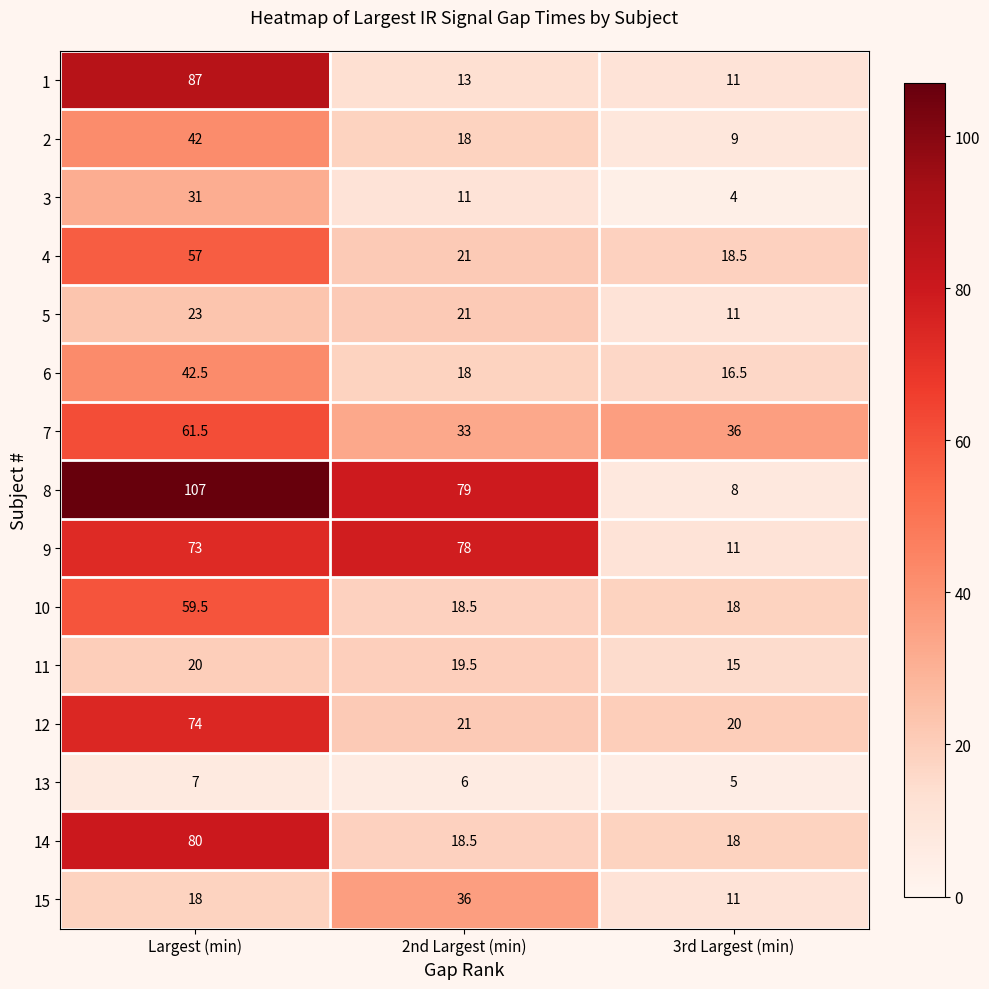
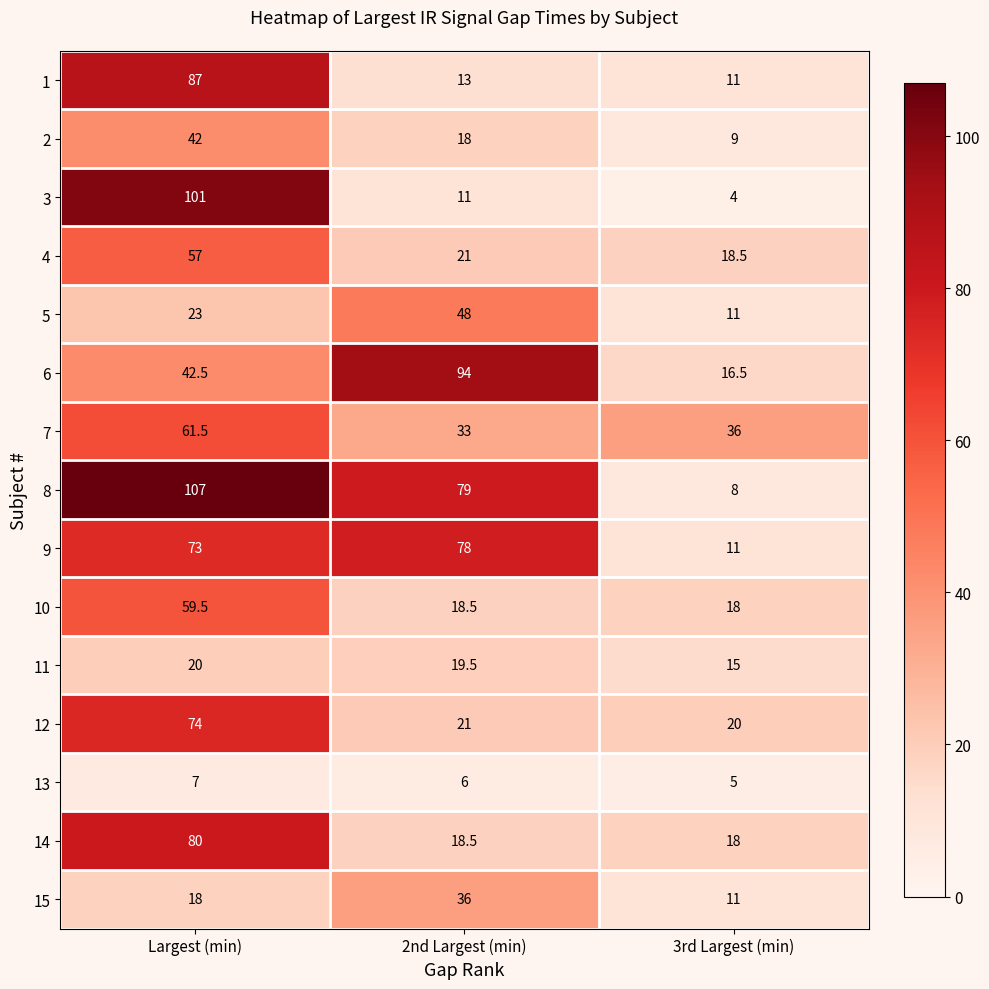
  {
    "1": {
      "Largest (min)": 87,
      "2nd Largest (min)": 13,
      "3rd Largest (min)": 11
    },
    "2": {
      "Largest (min)": 42,
      "2nd Largest (min)": 18,
      "3rd Largest (min)": 9
    },
    "3": {
-     "Largest (min)": 31,
+     "Largest (min)": 101,
      "2nd Largest (min)": 11,
      "3rd Largest (min)": 4
    },
    "4": {
      "Largest (min)": 57,
      "2nd Largest (min)": 21,
      "3rd Largest (min)": 18.5
    },
    "5": {
      "Largest (min)": 23,
-     "2nd Largest (min)": 21,
+     "2nd Largest (min)": 48,
      "3rd Largest (min)": 11
    },
    "6": {
      "Largest (min)": 42.5,
-     "2nd Largest (min)": 18,
+     "2nd Largest (min)": 94,
      "3rd Largest (min)": 16.5
    },
    "7": {
      "Largest (min)": 61.5,
      "2nd Largest (min)": 33,
      "3rd Largest (min)": 36
    },
    "8": {
      "Largest (min)": 107,
      "2nd Largest (min)": 79,
      "3rd Largest (min)": 8
    },
    "9": {
      "Largest (min)": 73,
      "2nd Largest (min)": 78,
      "3rd Largest (min)": 11
    },
    "10": {
      "Largest (min)": 59.5,
      "2nd Largest (min)": 18.5,
      "3rd Largest (min)": 18
    },
    "11": {
      "Largest (min)": 20,
      "2nd Largest (min)": 19.5,
      "3rd Largest (min)": 15
    },
    "12": {
      "Largest (min)": 74,
      "2nd Largest (min)": 21,
      "3rd Largest (min)": 20
    },
    "13": {
      "Largest (min)": 7,
      "2nd Largest (min)": 6,
      "3rd Largest (min)": 5
    },
    "14": {
      "Largest (min)": 80,
      "2nd Largest (min)": 18.5,
      "3rd Largest (min)": 18
    },
    "15": {
      "Largest (min)": 18,
      "2nd Largest (min)": 36,
      "3rd Largest (min)": 11
    }
  }
